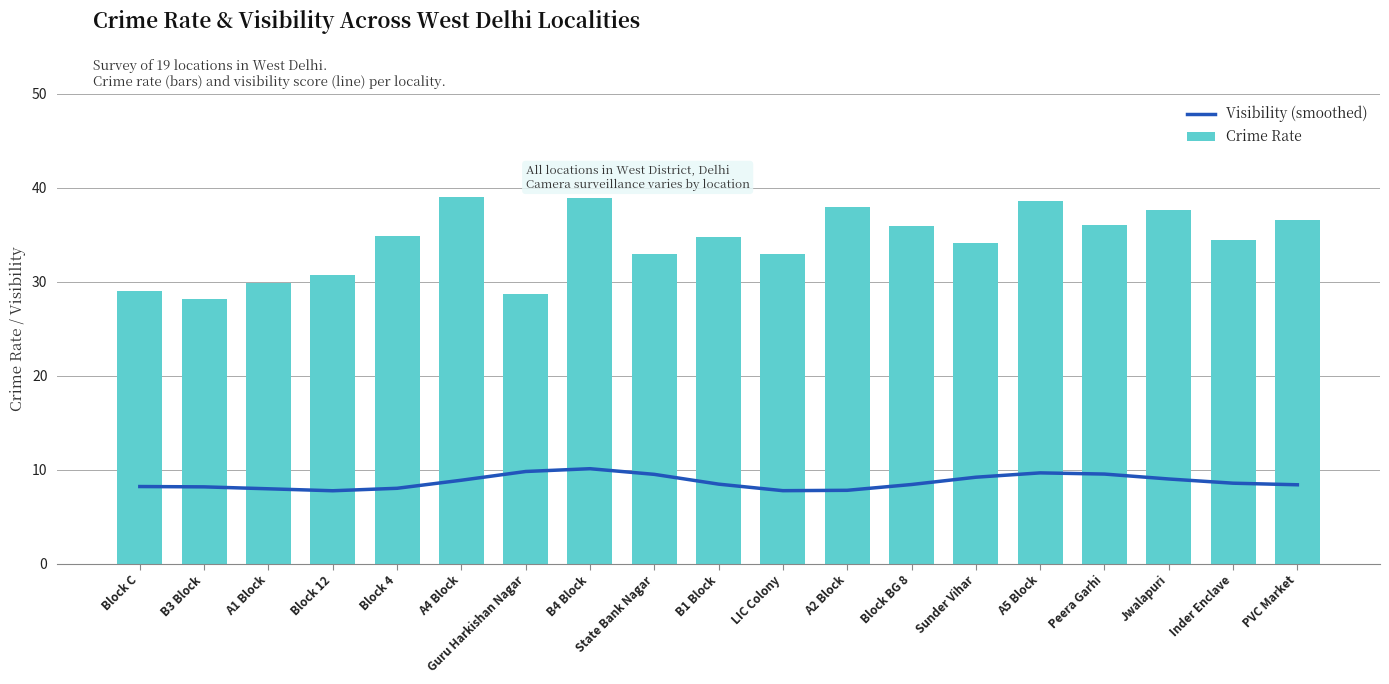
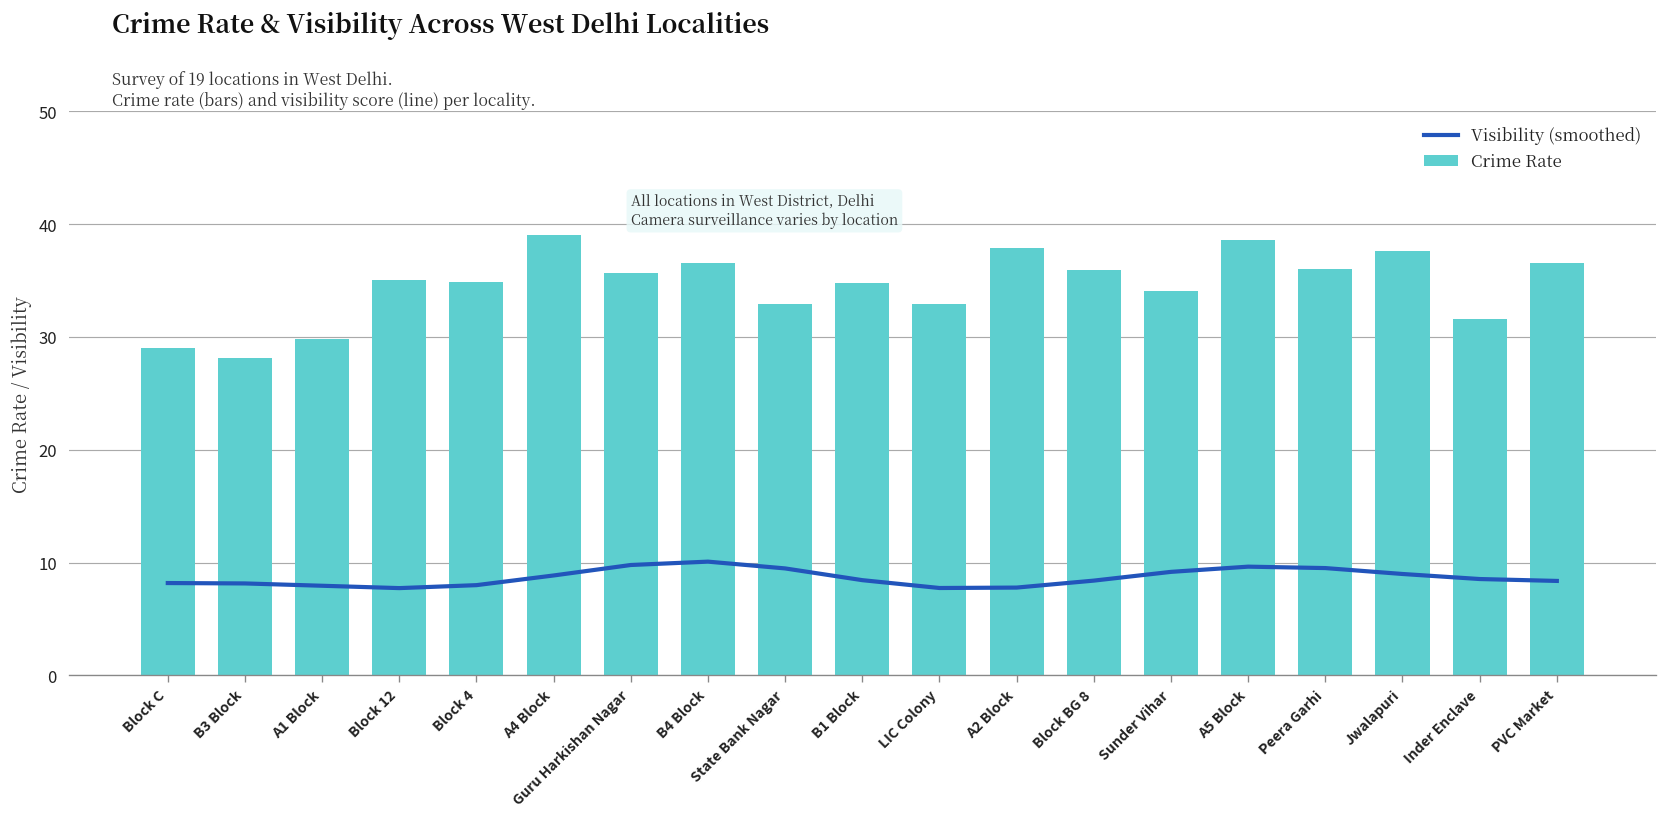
  {
    "Visibility (smoothed)": {
      "Block C": 8,
      "B3 Block": 8,
      "A1 Block": 8,
      "Block 12": 8,
      "Block 4": 8,
      "A4 Block": 9,
      "Guru Harkishan Nagar": 10,
      "B4 Block": 10,
      "State Bank Nagar": 9,
      "B1 Block": 8,
      "LIC Colony": 8,
      "A2 Block": 8,
      "Block BG 8": 8,
      "Sunder Vihar": 9,
      "A5 Block": 10,
      "Peera Garhi": 10,
      "Jwalapuri": 9,
      "Inder Enclave": 9,
      "PVC Market": 8
    },
    "Crime Rate": {
      "Block C": 29,
      "B3 Block": 28,
      "A1 Block": 30,
-     "Block 12": 31,
+     "Block 12": 35,
      "Block 4": 35,
      "A4 Block": 39,
-     "Guru Harkishan Nagar": 29,
-     "B4 Block": 39,
+     "Guru Harkishan Nagar": 36,
+     "B4 Block": 37,
      "State Bank Nagar": 33,
      "B1 Block": 35,
      "LIC Colony": 33,
      "A2 Block": 38,
      "Block BG 8": 36,
      "Sunder Vihar": 34,
      "A5 Block": 39,
      "Peera Garhi": 36,
      "Jwalapuri": 38,
-     "Inder Enclave": 34,
+     "Inder Enclave": 32,
      "PVC Market": 37
    }
  }
